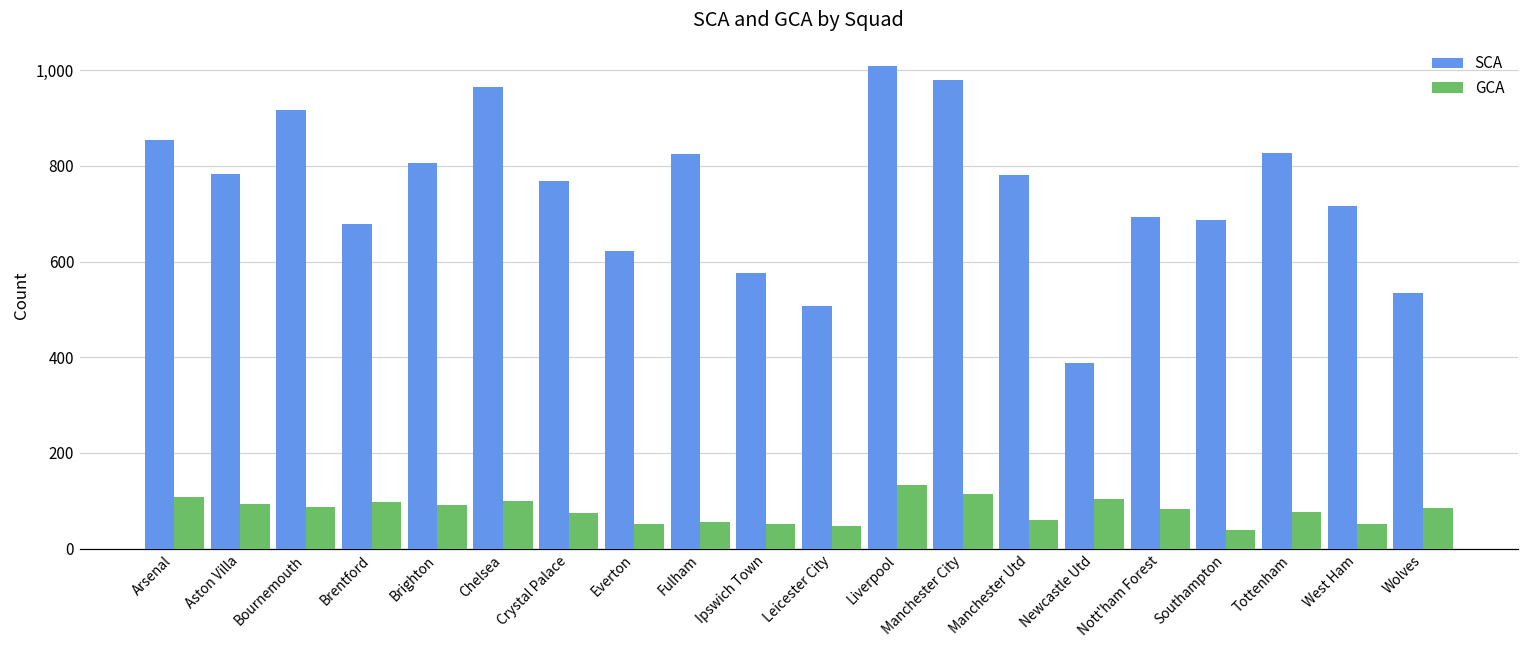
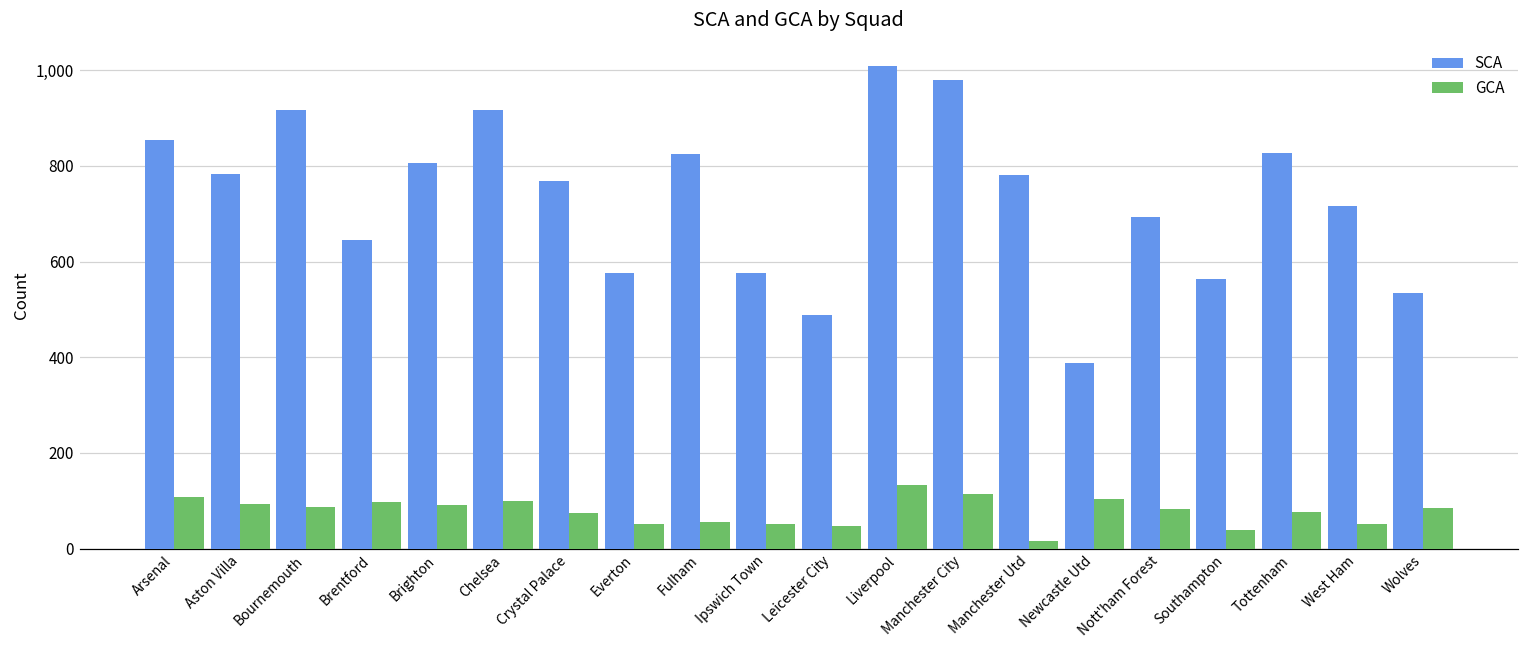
  {
    "SCA": {
      "Arsenal": "860",
      "Aston Villa": "780",
      "Bournemouth": "920",
-     "Brentford": "680",
+     "Brentford": "650",
      "Brighton": "810",
-     "Chelsea": "970",
+     "Chelsea": "920",
      "Crystal Palace": "770",
-     "Everton": "620",
+     "Everton": "580",
      "Fulham": "820",
      "Ipswich Town": "580",
-     "Leicester City": "510",
+     "Leicester City": "490",
      "Liverpool": "1,010",
      "Manchester City": "980",
      "Manchester Utd": "780",
      "Newcastle Utd": "390",
      "Nott'ham Forest": "690",
-     "Southampton": "690",
+     "Southampton": "560",
      "Tottenham": "830",
      "West Ham": "720",
      "Wolves": "530"
    },
    "GCA": {
      "Arsenal": "110",
      "Aston Villa": "90",
      "Bournemouth": "90",
      "Brentford": "100",
      "Brighton": "90",
      "Chelsea": "100",
      "Crystal Palace": "70",
      "Everton": "50",
      "Fulham": "60",
      "Ipswich Town": "50",
      "Leicester City": "50",
      "Liverpool": "130",
      "Manchester City": "110",
-     "Manchester Utd": "60",
+     "Manchester Utd": "20",
      "Newcastle Utd": "100",
      "Nott'ham Forest": "80",
      "Southampton": "40",
      "Tottenham": "80",
      "West Ham": "50",
      "Wolves": "80"
    }
  }
